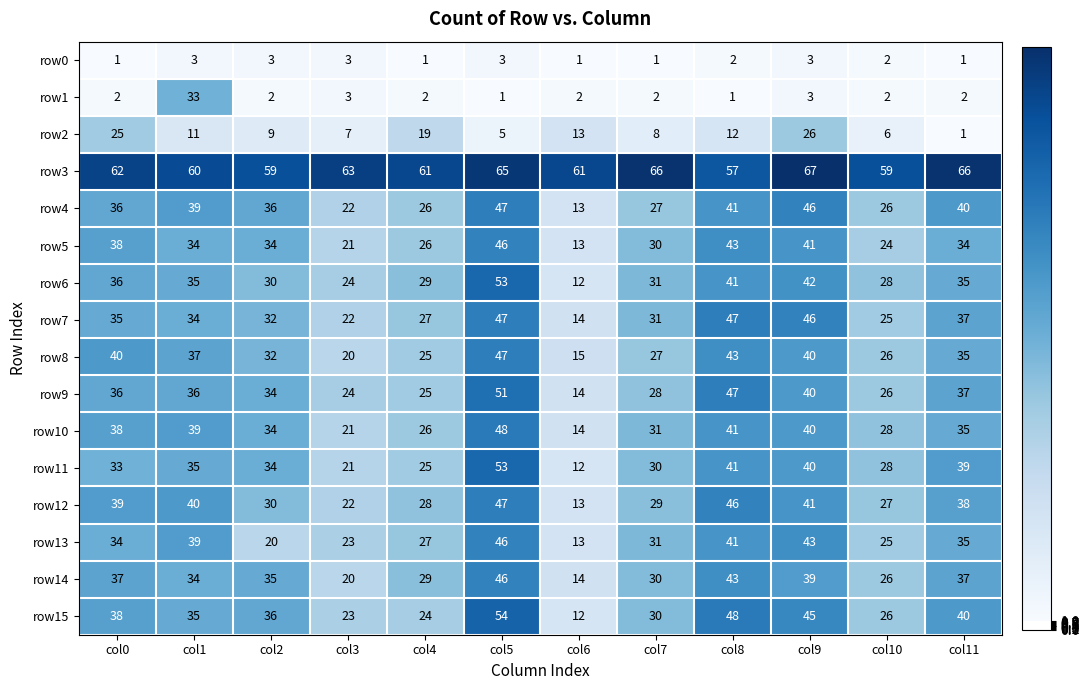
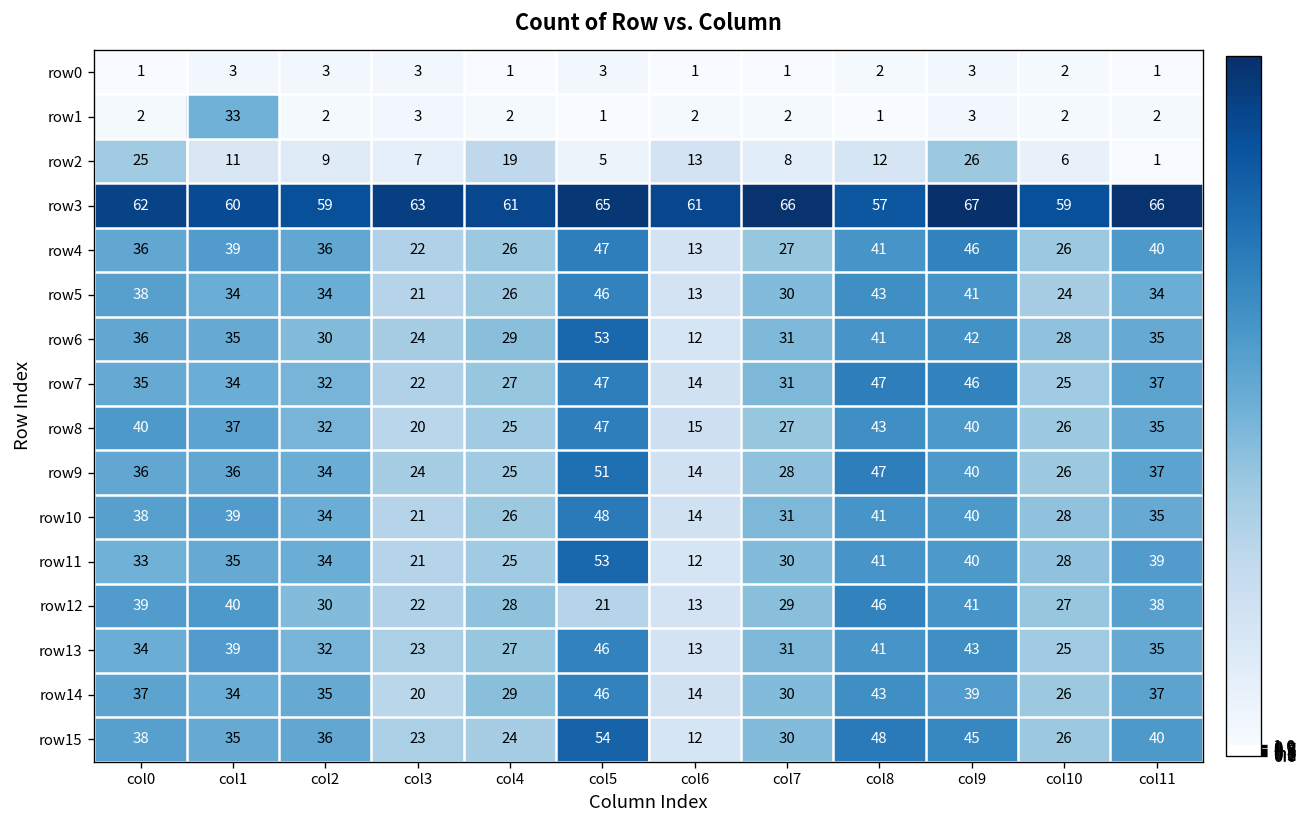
  {
    "row0": {
      "col0": 1,
      "col1": 3,
      "col2": 3,
      "col3": 3,
      "col4": 1,
      "col5": 3,
      "col6": 1,
      "col7": 1,
      "col8": 2,
      "col9": 3,
      "col10": 2,
      "col11": 1
    },
    "row1": {
      "col0": 2,
      "col1": 33,
      "col2": 2,
      "col3": 3,
      "col4": 2,
      "col5": 1,
      "col6": 2,
      "col7": 2,
      "col8": 1,
      "col9": 3,
      "col10": 2,
      "col11": 2
    },
    "row2": {
      "col0": 25,
      "col1": 11,
      "col2": 9,
      "col3": 7,
      "col4": 19,
      "col5": 5,
      "col6": 13,
      "col7": 8,
      "col8": 12,
      "col9": 26,
      "col10": 6,
      "col11": 1
    },
    "row3": {
      "col0": 62,
      "col1": 60,
      "col2": 59,
      "col3": 63,
      "col4": 61,
      "col5": 65,
      "col6": 61,
      "col7": 66,
      "col8": 57,
      "col9": 67,
      "col10": 59,
      "col11": 66
    },
    "row4": {
      "col0": 36,
      "col1": 39,
      "col2": 36,
      "col3": 22,
      "col4": 26,
      "col5": 47,
      "col6": 13,
      "col7": 27,
      "col8": 41,
      "col9": 46,
      "col10": 26,
      "col11": 40
    },
    "row5": {
      "col0": 38,
      "col1": 34,
      "col2": 34,
      "col3": 21,
      "col4": 26,
      "col5": 46,
      "col6": 13,
      "col7": 30,
      "col8": 43,
      "col9": 41,
      "col10": 24,
      "col11": 34
    },
    "row6": {
      "col0": 36,
      "col1": 35,
      "col2": 30,
      "col3": 24,
      "col4": 29,
      "col5": 53,
      "col6": 12,
      "col7": 31,
      "col8": 41,
      "col9": 42,
      "col10": 28,
      "col11": 35
    },
    "row7": {
      "col0": 35,
      "col1": 34,
      "col2": 32,
      "col3": 22,
      "col4": 27,
      "col5": 47,
      "col6": 14,
      "col7": 31,
      "col8": 47,
      "col9": 46,
      "col10": 25,
      "col11": 37
    },
    "row8": {
      "col0": 40,
      "col1": 37,
      "col2": 32,
      "col3": 20,
      "col4": 25,
      "col5": 47,
      "col6": 15,
      "col7": 27,
      "col8": 43,
      "col9": 40,
      "col10": 26,
      "col11": 35
    },
    "row9": {
      "col0": 36,
      "col1": 36,
      "col2": 34,
      "col3": 24,
      "col4": 25,
      "col5": 51,
      "col6": 14,
      "col7": 28,
      "col8": 47,
      "col9": 40,
      "col10": 26,
      "col11": 37
    },
    "row10": {
      "col0": 38,
      "col1": 39,
      "col2": 34,
      "col3": 21,
      "col4": 26,
      "col5": 48,
      "col6": 14,
      "col7": 31,
      "col8": 41,
      "col9": 40,
      "col10": 28,
      "col11": 35
    },
    "row11": {
      "col0": 33,
      "col1": 35,
      "col2": 34,
      "col3": 21,
      "col4": 25,
      "col5": 53,
      "col6": 12,
      "col7": 30,
      "col8": 41,
      "col9": 40,
      "col10": 28,
      "col11": 39
    },
    "row12": {
      "col0": 39,
      "col1": 40,
      "col2": 30,
      "col3": 22,
      "col4": 28,
-     "col5": 47,
+     "col5": 21,
      "col6": 13,
      "col7": 29,
      "col8": 46,
      "col9": 41,
      "col10": 27,
      "col11": 38
    },
    "row13": {
      "col0": 34,
      "col1": 39,
-     "col2": 20,
+     "col2": 32,
      "col3": 23,
      "col4": 27,
      "col5": 46,
      "col6": 13,
      "col7": 31,
      "col8": 41,
      "col9": 43,
      "col10": 25,
      "col11": 35
    },
    "row14": {
      "col0": 37,
      "col1": 34,
      "col2": 35,
      "col3": 20,
      "col4": 29,
      "col5": 46,
      "col6": 14,
      "col7": 30,
      "col8": 43,
      "col9": 39,
      "col10": 26,
      "col11": 37
    },
    "row15": {
      "col0": 38,
      "col1": 35,
      "col2": 36,
      "col3": 23,
      "col4": 24,
      "col5": 54,
      "col6": 12,
      "col7": 30,
      "col8": 48,
      "col9": 45,
      "col10": 26,
      "col11": 40
    }
  }
